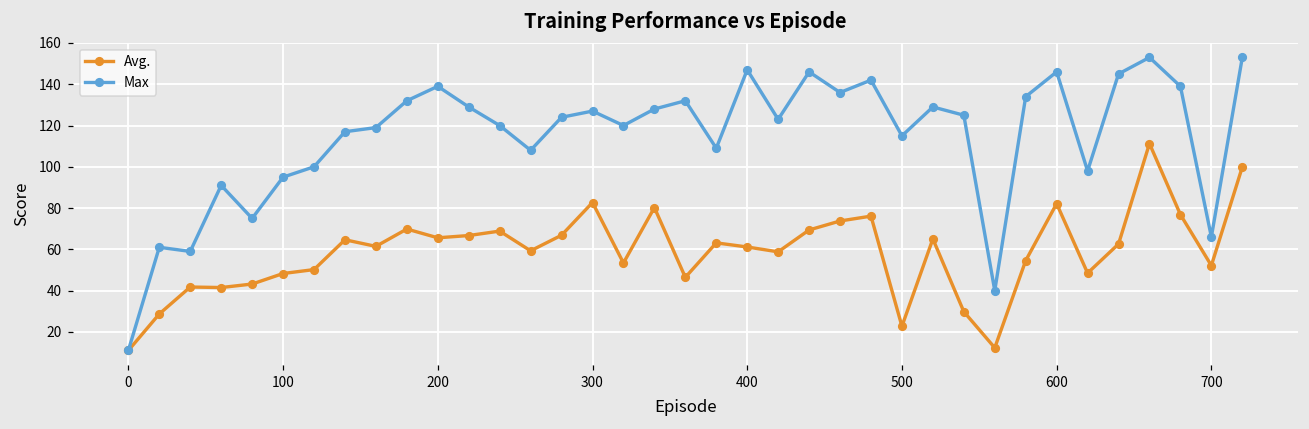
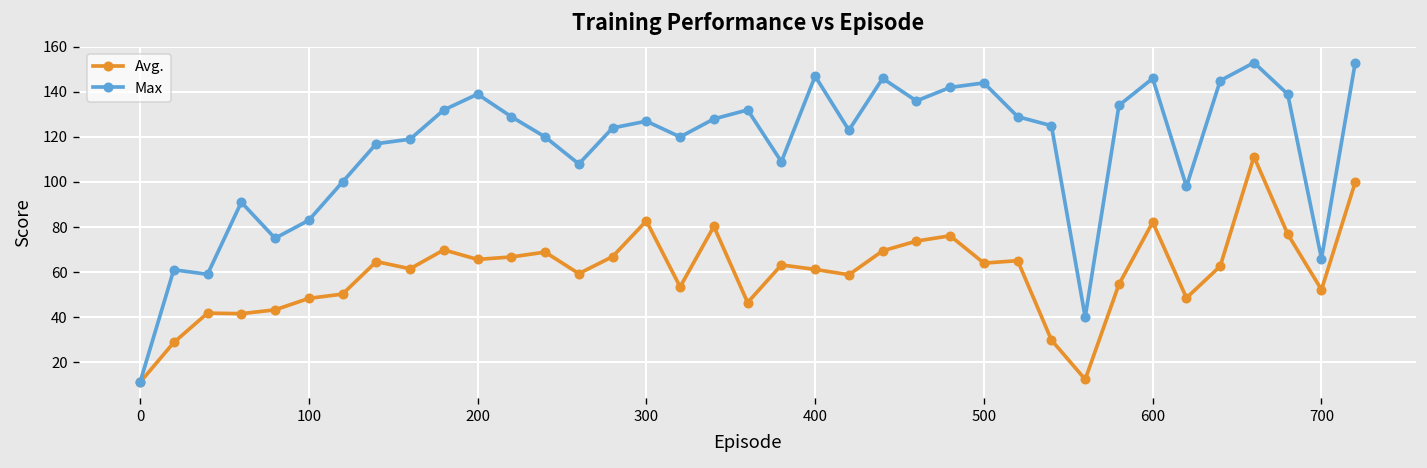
  {
    "Avg.": {
      "100": 48,
      "200": 66,
      "300": 83,
      "400": 61,
-     "500": 23,
+     "500": 64,
      "600": 82,
      "700": 52
    },
    "Max": {
-     "100": 95,
+     "100": 83,
      "200": 139,
      "300": 127,
      "400": 147,
-     "500": 115,
+     "500": 144,
      "600": 146,
      "700": 66
    }
  }
